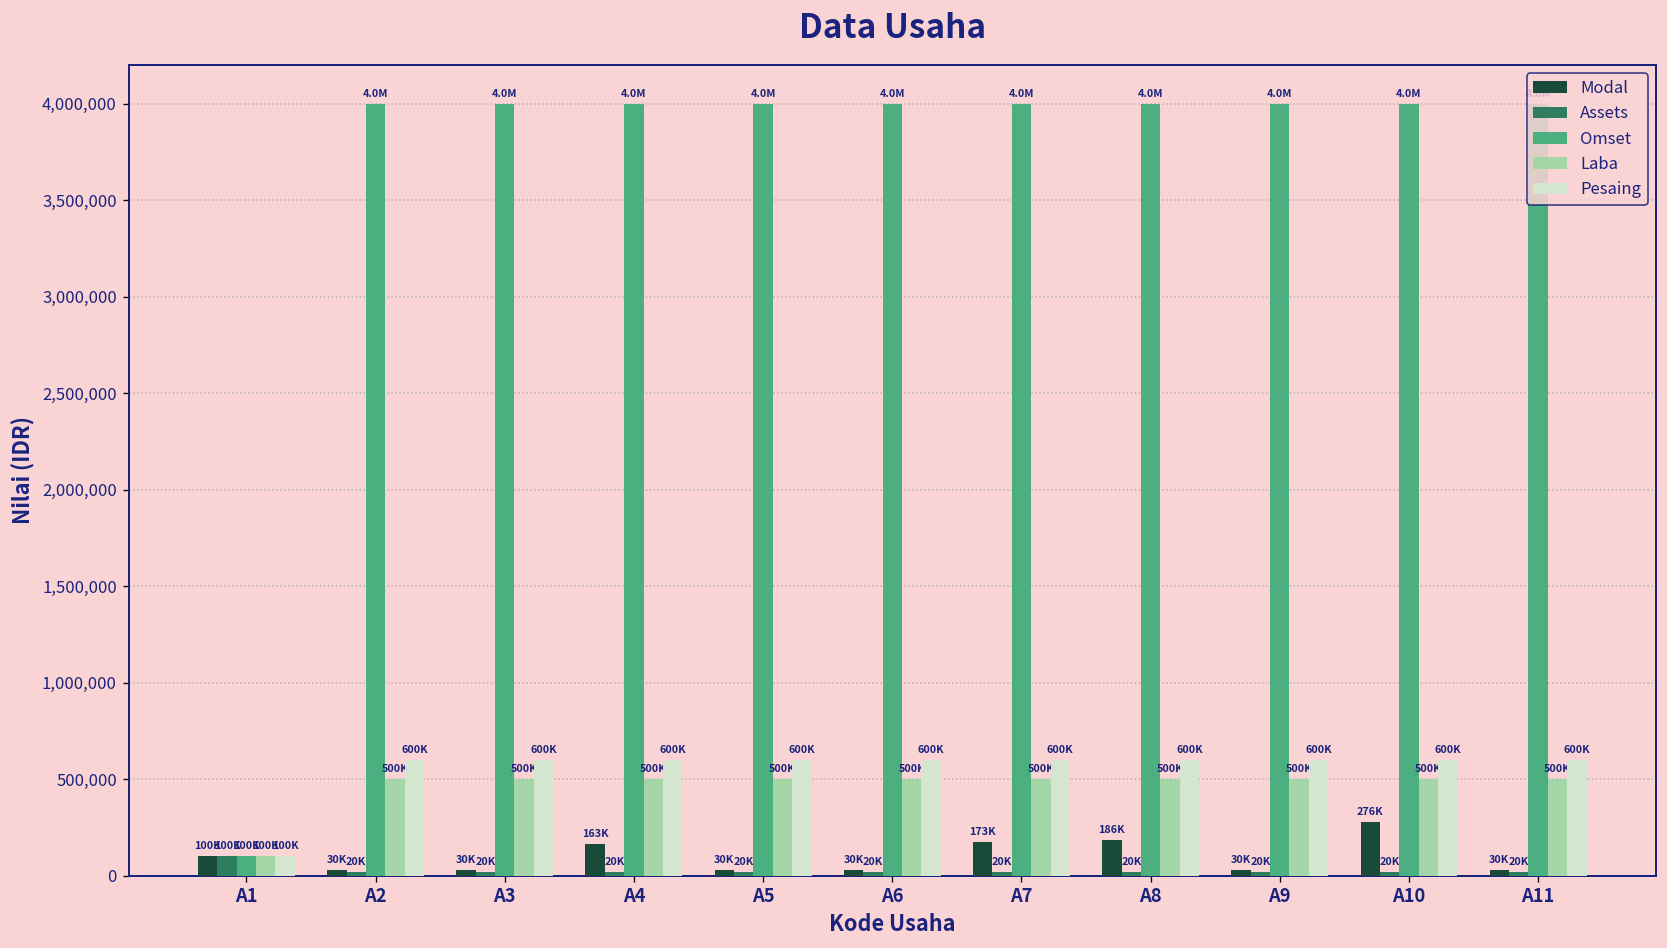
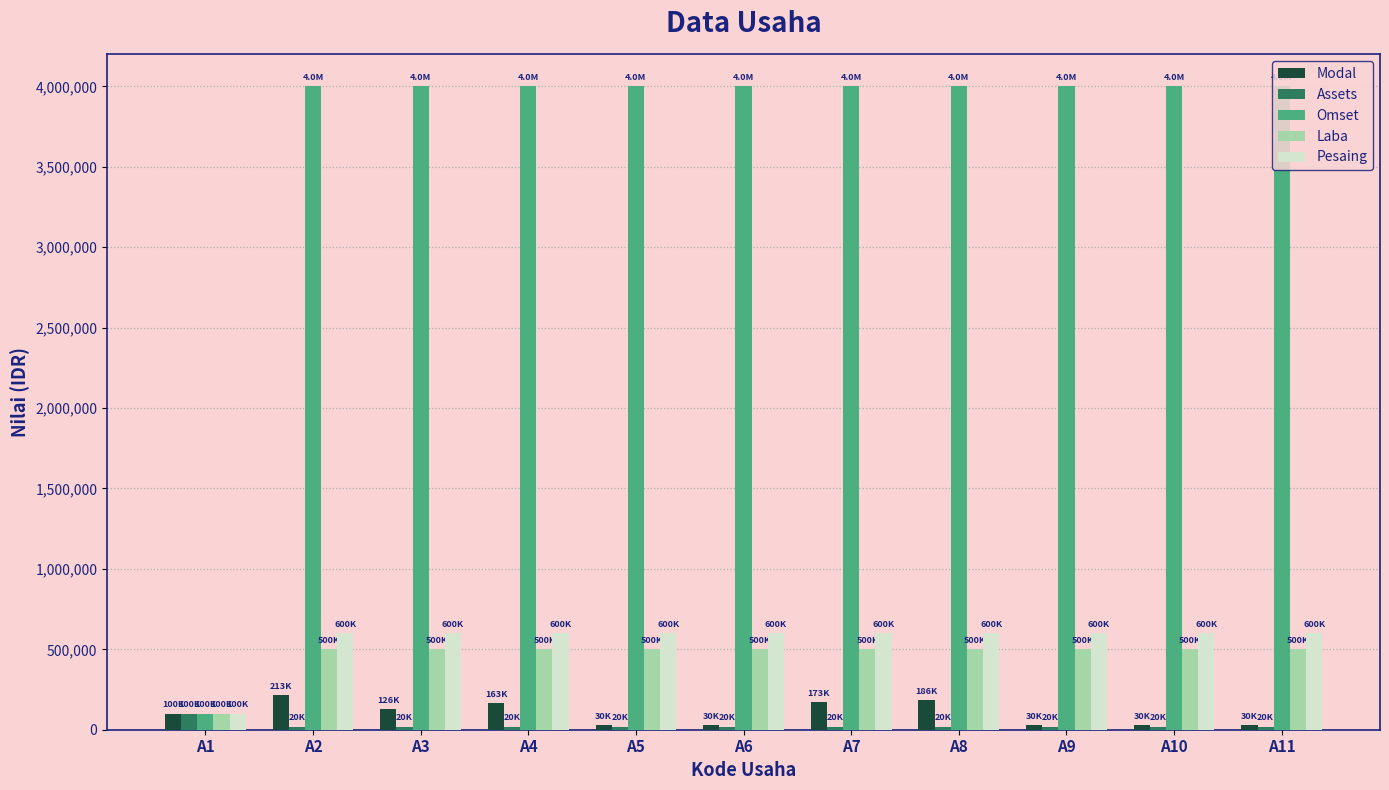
  {
    "Modal": {
-     "A2": "30K",
-     "A3": "30K",
+     "A2": "213K",
+     "A3": "126K",
      "A4": "163K",
      "A5": "30K",
      "A6": "30K",
      "A7": "173K",
      "A8": "186K",
      "A9": "30K",
-     "A10": "276K",
+     "A10": "30K",
      "A11": "30K"
    },
    "Assets": {
      "A2": "20K",
      "A3": "20K",
      "A4": "20K",
      "A5": "20K",
      "A6": "20K",
      "A7": "20K",
      "A8": "20K",
      "A9": "20K",
      "A10": "20K",
      "A11": "20K"
    },
    "Omset": {
      "A2": "4.0M",
      "A3": "4.0M",
      "A4": "4.0M",
      "A5": "4.0M",
      "A6": "4.0M",
      "A7": "4.0M",
      "A8": "4.0M",
      "A9": "4.0M",
      "A10": "4.0M"
    },
    "Laba": {
      "A2": "500K",
      "A3": "500K",
      "A4": "500K",
      "A5": "500K",
      "A6": "500K",
      "A7": "500K",
      "A8": "500K",
      "A9": "500K",
      "A10": "500K",
      "A11": "500K"
    },
    "Pesaing": {
      "A2": "600K",
      "A3": "600K",
      "A4": "600K",
      "A5": "600K",
      "A6": "600K",
      "A7": "600K",
      "A8": "600K",
      "A9": "600K",
      "A10": "600K",
      "A11": "600K"
    }
  }
